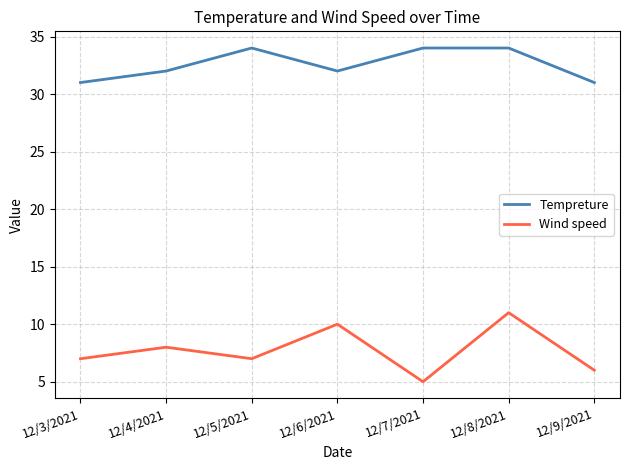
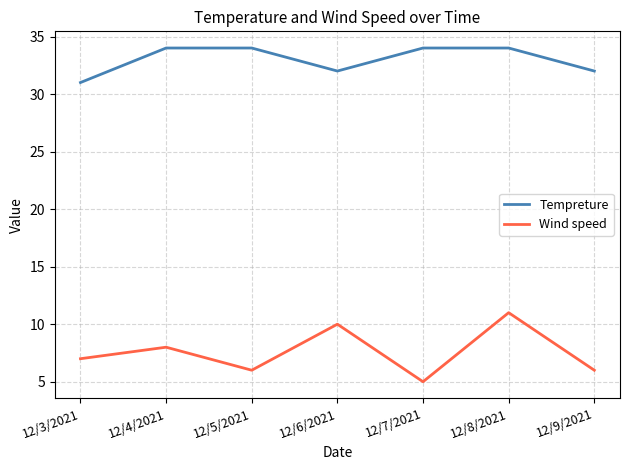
  {
    "Tempreture": {
      "12/3/2021": 31,
-     "12/4/2021": 32,
+     "12/4/2021": 34,
      "12/5/2021": 34,
      "12/6/2021": 32,
      "12/7/2021": 34,
      "12/8/2021": 34,
-     "12/9/2021": 31
+     "12/9/2021": 32
    },
    "Wind speed": {
      "12/3/2021": 7,
      "12/4/2021": 8,
-     "12/5/2021": 7,
+     "12/5/2021": 6,
      "12/6/2021": 10,
      "12/7/2021": 5,
      "12/8/2021": 11,
      "12/9/2021": 6
    }
  }
